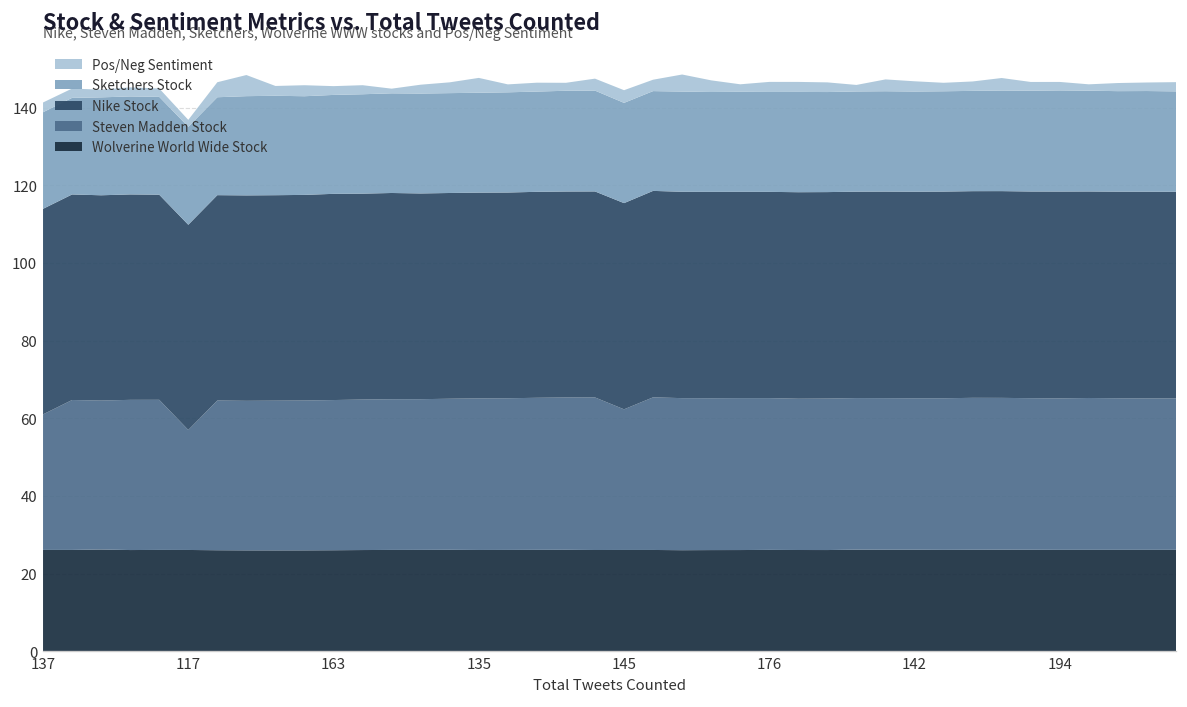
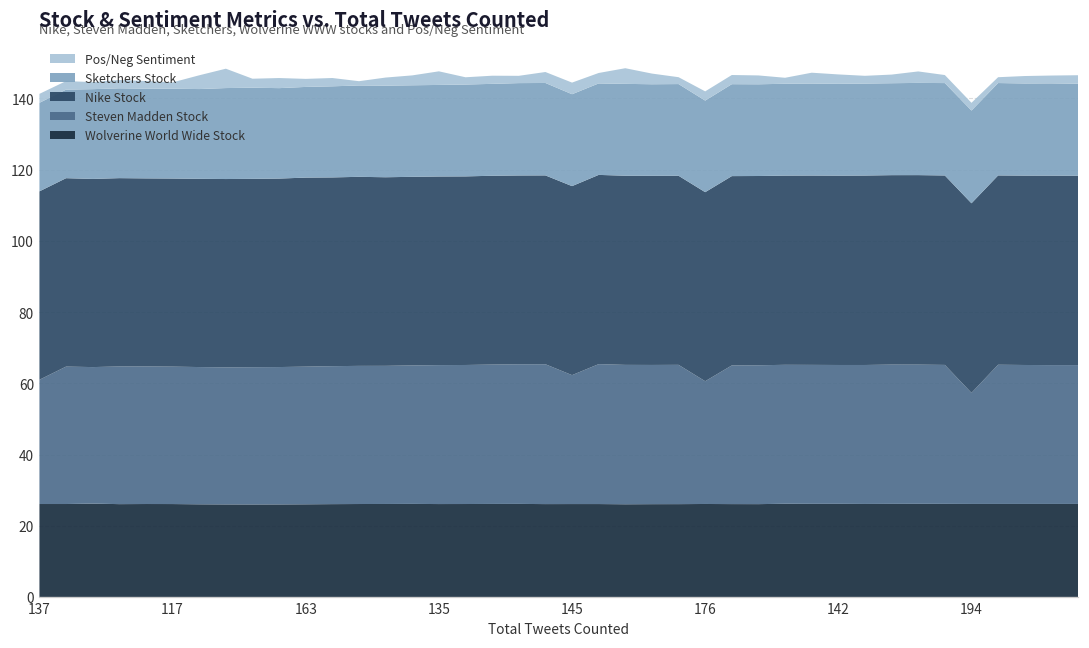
  {
    "Steven Madden Stock": {
      "137": 35,
-     "117": 31,
+     "117": 39,
      "163": 39,
      "135": 39,
      "145": 36,
-     "176": 39,
+     "176": 34,
      "142": 39,
-     "194": 39
+     "194": 31
    }
  }
